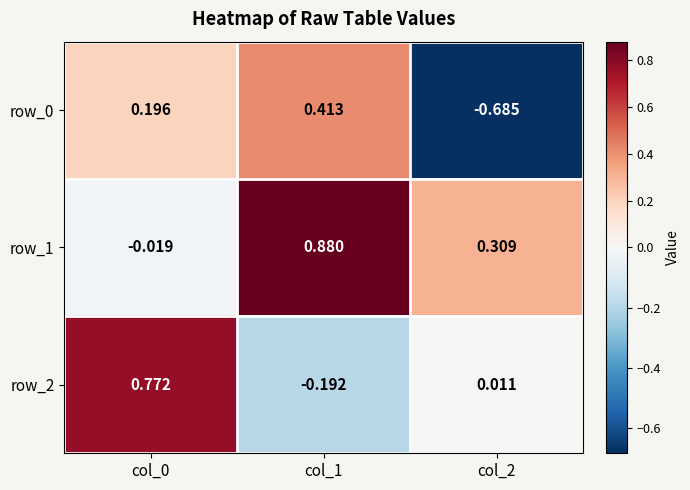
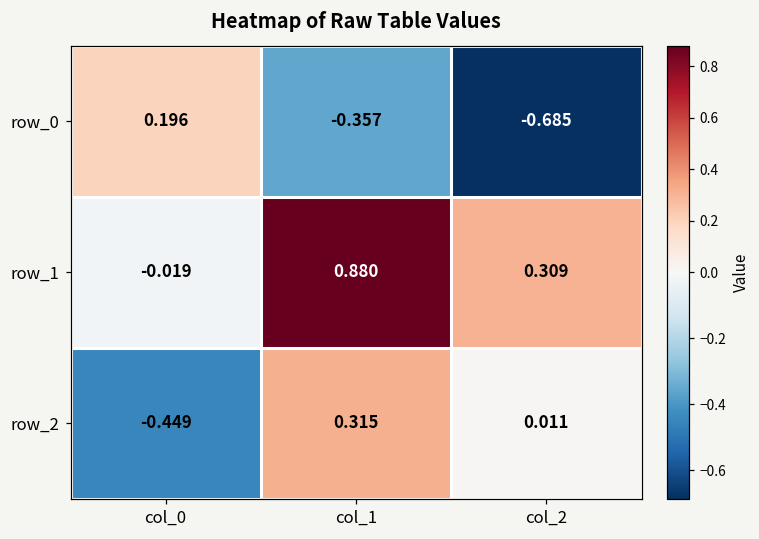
  {
    "row_0": {
      "col_0": 0.196,
-     "col_1": 0.413,
+     "col_1": -0.357,
      "col_2": -0.685
    },
    "row_1": {
      "col_0": -0.019,
      "col_1": 0.880,
      "col_2": 0.309
    },
    "row_2": {
-     "col_0": 0.772,
-     "col_1": -0.192,
+     "col_0": -0.449,
+     "col_1": 0.315,
      "col_2": 0.011
    }
  }
